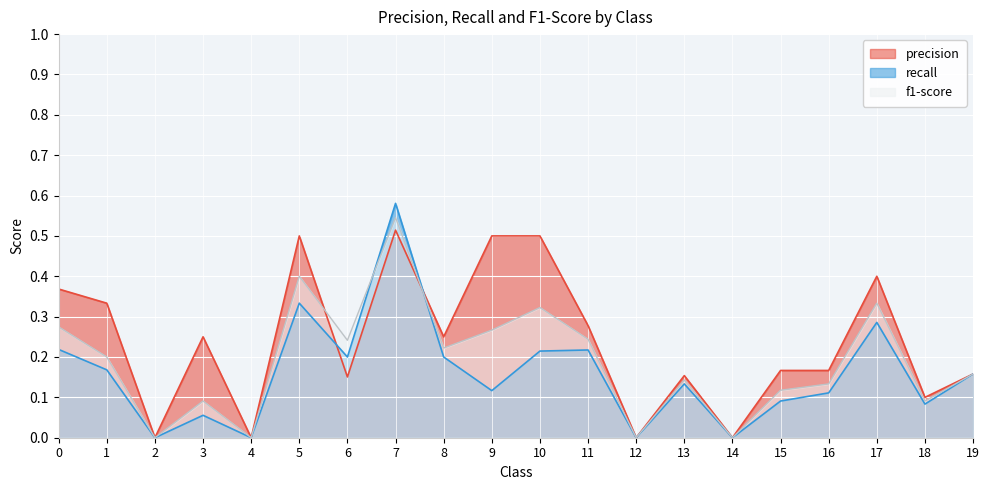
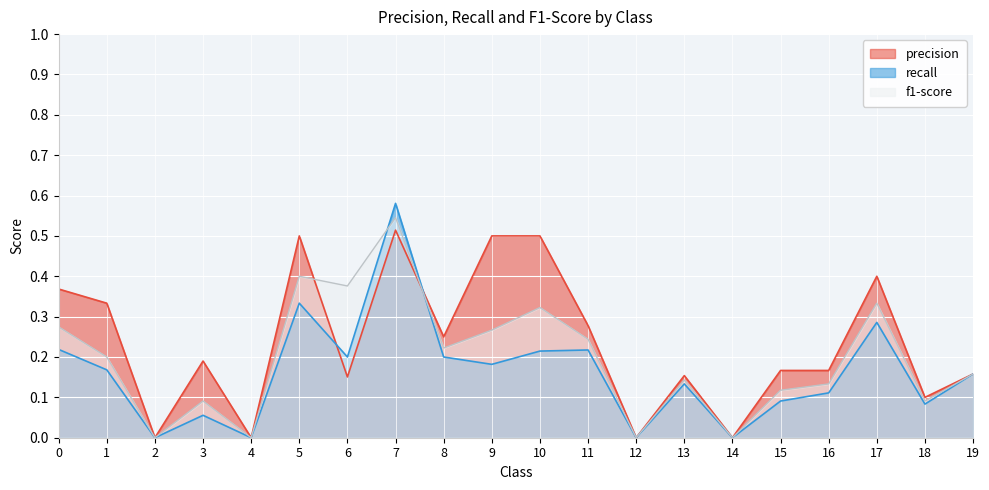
  {
    "precision": {
      "0": 0.37,
      "1": 0.33,
-     "3": 0.25,
+     "3": 0.19,
      "5": 0.50,
      "6": 0.15,
      "7": 0.51,
      "8": 0.25,
      "9": 0.50,
      "10": 0.50,
      "11": 0.28,
      "13": 0.15,
      "15": 0.17,
      "16": 0.17,
      "17": 0.40,
      "18": 0.10
    },
    "recall": {
      "0": 0.22,
      "1": 0.17,
      "3": 0.06,
      "5": 0.33,
      "6": 0.20,
      "7": 0.58,
      "8": 0.20,
-     "9": 0.12,
+     "9": 0.18,
      "10": 0.21,
      "11": 0.22,
      "13": 0.13,
      "15": 0.09,
      "16": 0.11,
      "17": 0.29,
      "18": 0.08
    },
    "f1-score": {
      "0": 0.27,
      "1": 0.20,
      "3": 0.09,
      "5": 0.40,
-     "6": 0.24,
+     "6": 0.38,
      "7": 0.55,
      "8": 0.22,
      "9": 0.27,
      "10": 0.32,
      "11": 0.24,
      "13": 0.14,
      "15": 0.12,
      "16": 0.13,
      "17": 0.33,
      "18": 0.09
    }
  }
